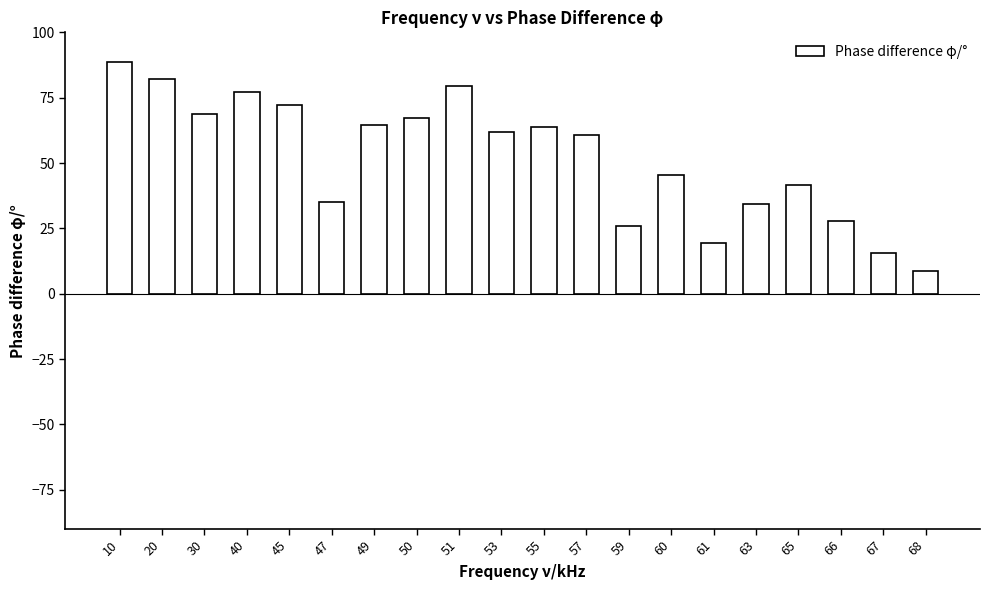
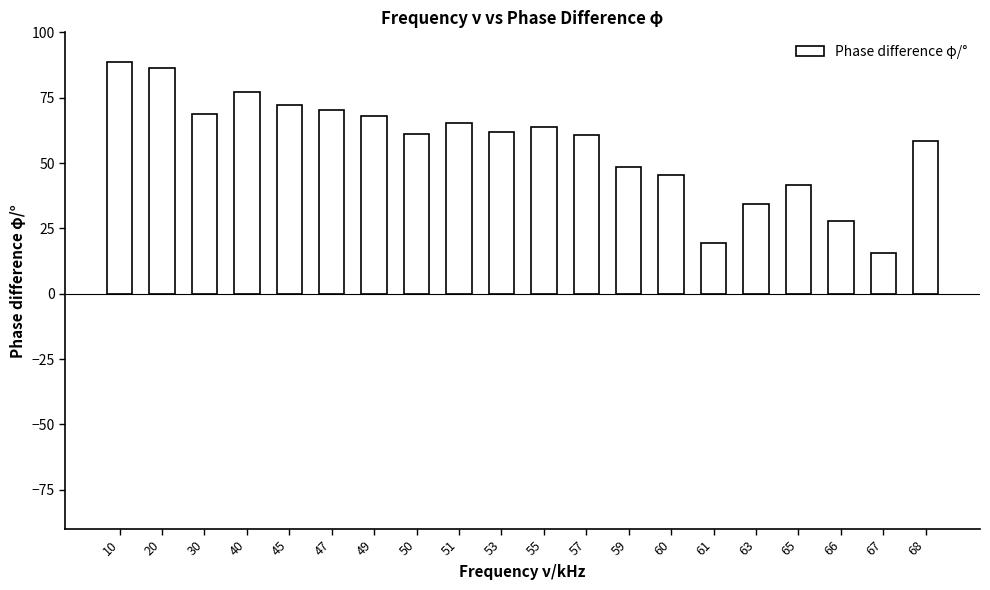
  {
    "10": 89,
-   "20": 82,
+   "20": 86,
    "30": 69,
    "40": 77,
    "45": 72,
-   "47": 35,
-   "49": 65,
-   "50": 67,
-   "51": 79,
+   "47": 70,
+   "49": 68,
+   "50": 61,
+   "51": 65,
    "53": 62,
    "55": 64,
    "57": 61,
-   "59": 26,
+   "59": 49,
    "60": 46,
    "61": 19,
    "63": 34,
    "65": 42,
    "66": 28,
    "67": 16,
-   "68": 9
+   "68": 58
  }
